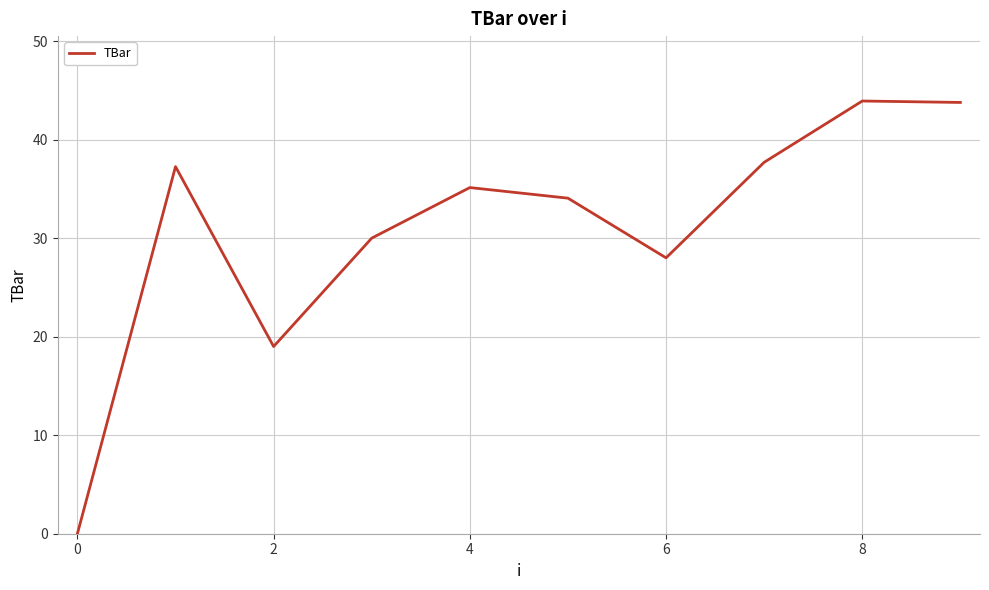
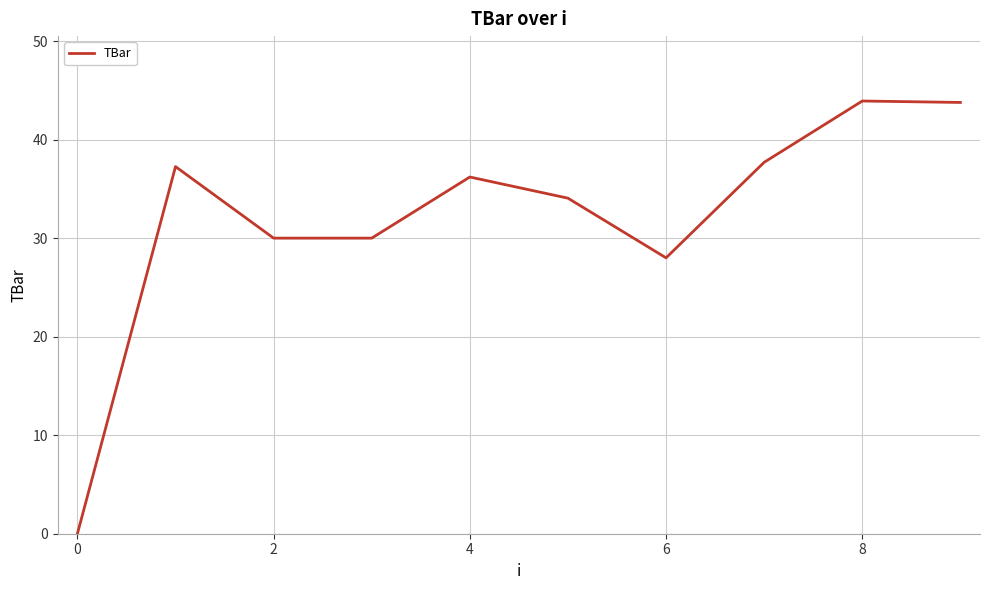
  {
    "0": 0,
-   "2": 19,
-   "4": 35,
+   "2": 30,
+   "4": 36,
    "6": 28,
    "8": 44
  }
